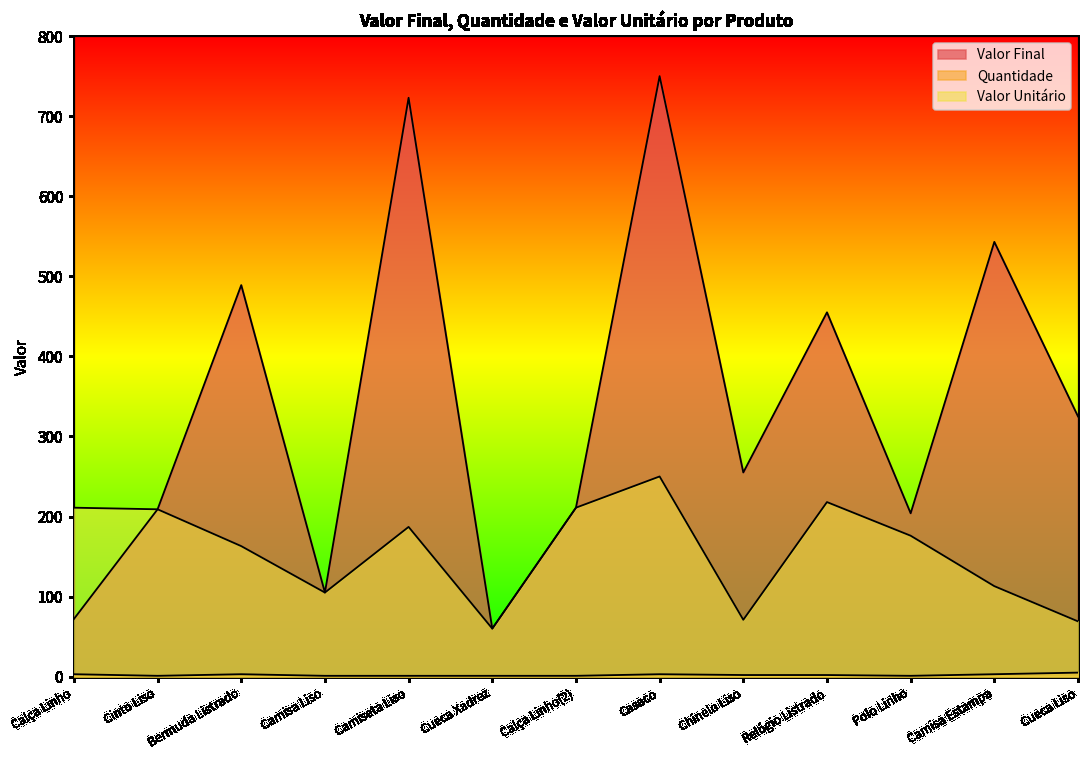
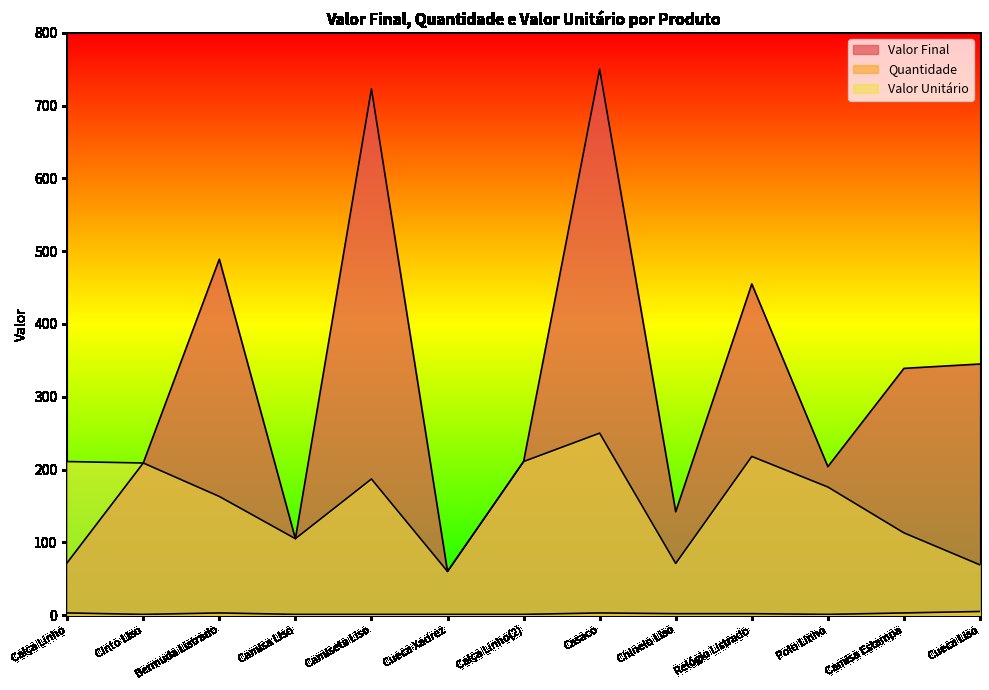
  {
    "Valor Final": {
      "Calça Linho": 70,
      "Bermuda Listrado": 490,
      "Camiseta Liso": 720,
      "Casaco": 750,
-     "Chinelo Liso": 260,
+     "Chinelo Liso": 140,
      "Relógio Listrado": 460,
      "Polo Linho": 200,
-     "Camisa Estampa": 540,
-     "Cueca Liso": 330
+     "Camisa Estampa": 340,
+     "Cueca Liso": 350
    }
  }
